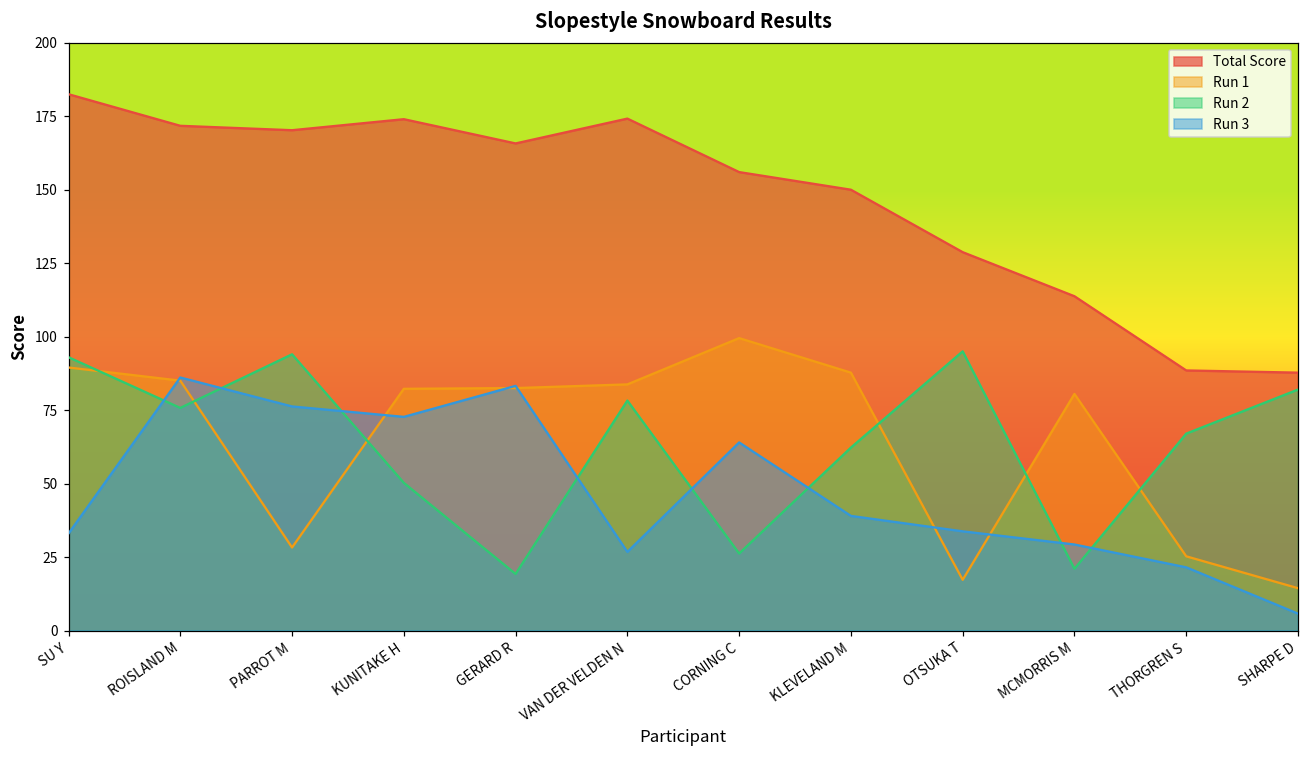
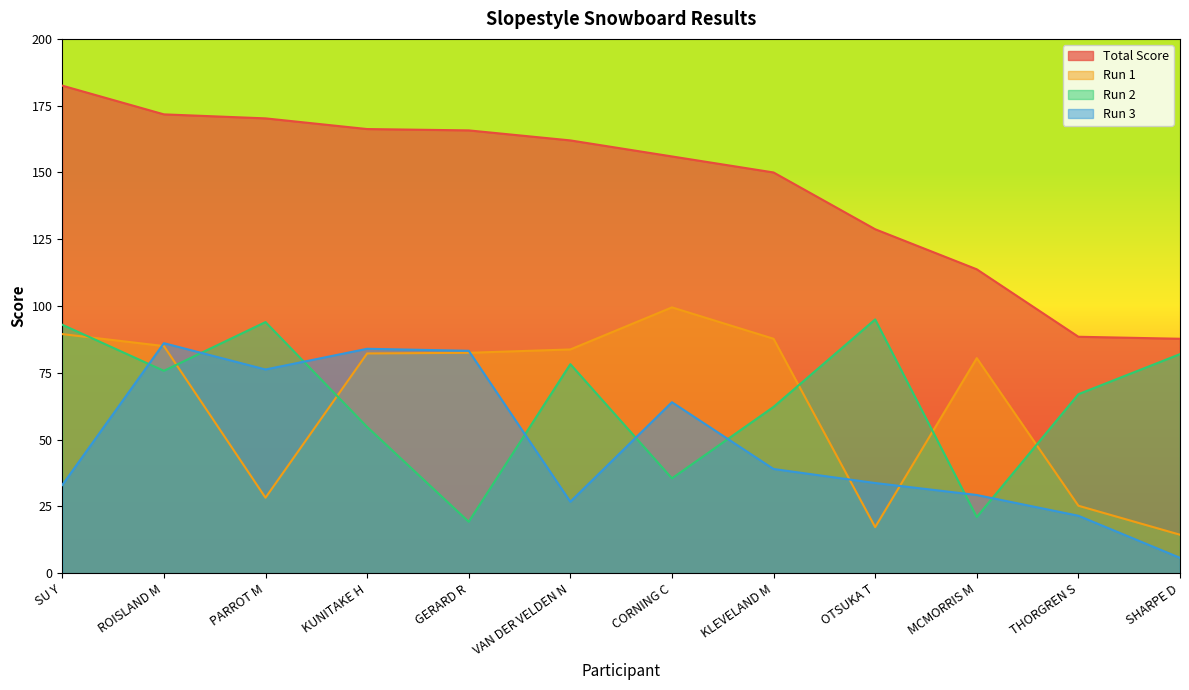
  {
    "Total Score": {
      "SU Y": 183,
      "ROISLAND M": 172,
      "PARROT M": 170,
-     "KUNITAKE H": 174,
+     "KUNITAKE H": 166,
      "GERARD R": 166,
-     "VAN DER VELDEN N": 174,
+     "VAN DER VELDEN N": 162,
      "CORNING C": 156,
      "KLEVELAND M": 150,
      "OTSUKA T": 129,
      "MCMORRIS M": 114,
      "THORGREN S": 89,
      "SHARPE D": 88
    },
    "Run 1": {
      "SU Y": 90,
      "ROISLAND M": 85,
      "PARROT M": 28,
      "KUNITAKE H": 82,
      "VAN DER VELDEN N": 84,
      "CORNING C": 100,
      "KLEVELAND M": 88,
      "OTSUKA T": 17,
      "MCMORRIS M": 81,
      "THORGREN S": 25,
      "SHARPE D": 14
    },
    "Run 2": {
      "SU Y": 93,
      "ROISLAND M": 76,
      "PARROT M": 94,
-     "KUNITAKE H": 50,
+     "KUNITAKE H": 55,
      "GERARD R": 19,
      "VAN DER VELDEN N": 78,
-     "CORNING C": 26,
+     "CORNING C": 36,
      "KLEVELAND M": 62,
      "OTSUKA T": 95,
      "MCMORRIS M": 21,
      "THORGREN S": 67,
      "SHARPE D": 82
    },
    "Run 3": {
      "SU Y": 33,
      "ROISLAND M": 86,
      "PARROT M": 76,
-     "KUNITAKE H": 73,
+     "KUNITAKE H": 84,
      "VAN DER VELDEN N": 27,
      "CORNING C": 64,
      "KLEVELAND M": 39,
      "OTSUKA T": 34,
      "MCMORRIS M": 29,
      "THORGREN S": 22,
      "SHARPE D": 6
    }
  }
